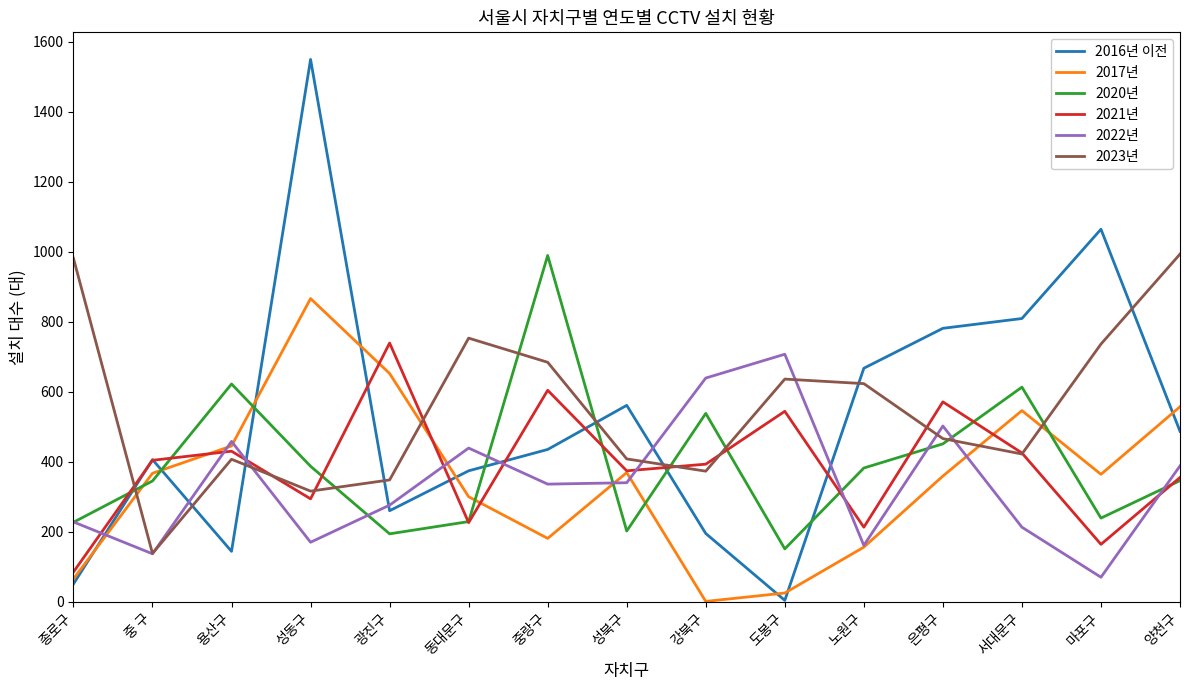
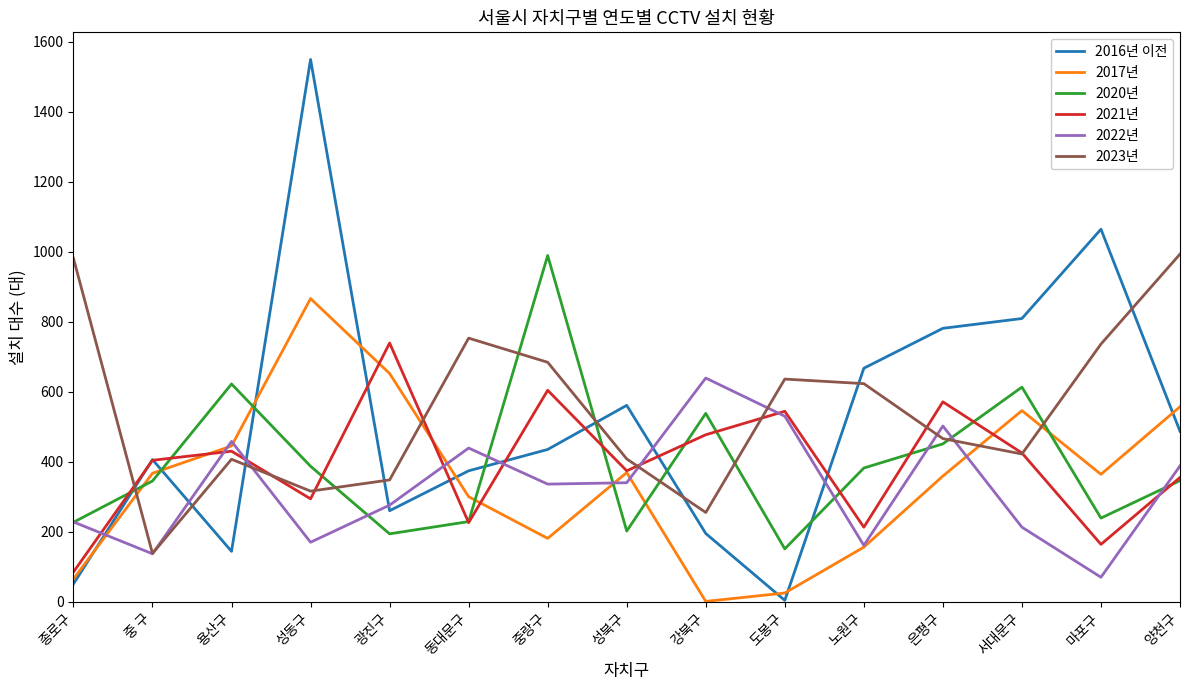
  {
    "2016년 이전": {
      "종로구": 50,
      "용산구": 140,
      "성동구": 1550,
      "광진구": 260,
      "동대문구": 370,
      "중랑구": 440,
      "성북구": 560,
      "강북구": 200,
      "도봉구": 0,
      "노원구": 670,
      "은평구": 780,
      "서대문구": 810,
      "마포구": 1060,
      "양천구": 490
    },
    "2017년": {
      "종로구": 70,
      "중 구": 370,
      "용산구": 450,
      "성동구": 870,
      "광진구": 650,
      "동대문구": 300,
      "중랑구": 180,
      "강북구": 0,
      "도봉구": 30,
      "은평구": 360,
      "서대문구": 550,
      "마포구": 360,
      "양천구": 560
    },
    "2020년": {
      "중 구": 350,
      "용산구": 620,
      "성동구": 390,
      "광진구": 190,
      "중랑구": 990,
      "성북구": 200,
      "강북구": 540,
      "도봉구": 150,
      "노원구": 380,
      "은평구": 450,
      "서대문구": 610,
      "마포구": 240,
      "양천구": 350
    },
    "2021년": {
      "종로구": 90,
      "용산구": 430,
      "성동구": 290,
      "광진구": 740,
      "중랑구": 600,
-     "강북구": 390,
+     "강북구": 480,
      "도봉구": 540,
      "노원구": 210,
      "은평구": 570,
      "마포구": 160,
      "양천구": 360
    },
    "2022년": {
      "용산구": 460,
      "성동구": 170,
      "광진구": 280,
      "동대문구": 440,
      "중랑구": 340,
      "성북구": 340,
      "강북구": 640,
-     "도봉구": 710,
+     "도봉구": 530,
      "은평구": 500,
      "서대문구": 210,
      "마포구": 70,
      "양천구": 390
    },
    "2023년": {
      "종로구": 980,
      "용산구": 410,
      "성동구": 320,
      "광진구": 350,
      "동대문구": 750,
      "중랑구": 680,
      "성북구": 410,
-     "강북구": 370,
+     "강북구": 260,
      "도봉구": 640,
      "노원구": 620,
      "은평구": 470,
      "마포구": 740,
      "양천구": 990
    }
  }
